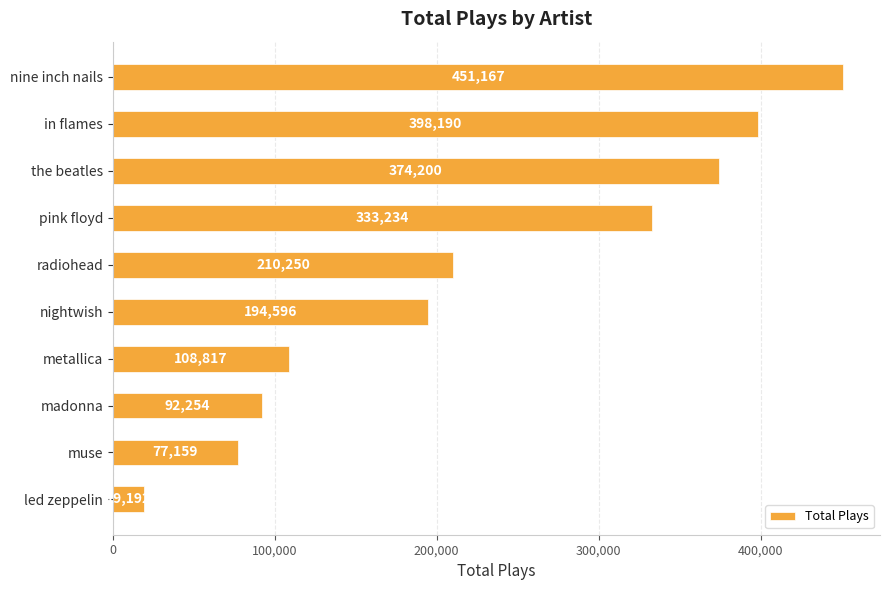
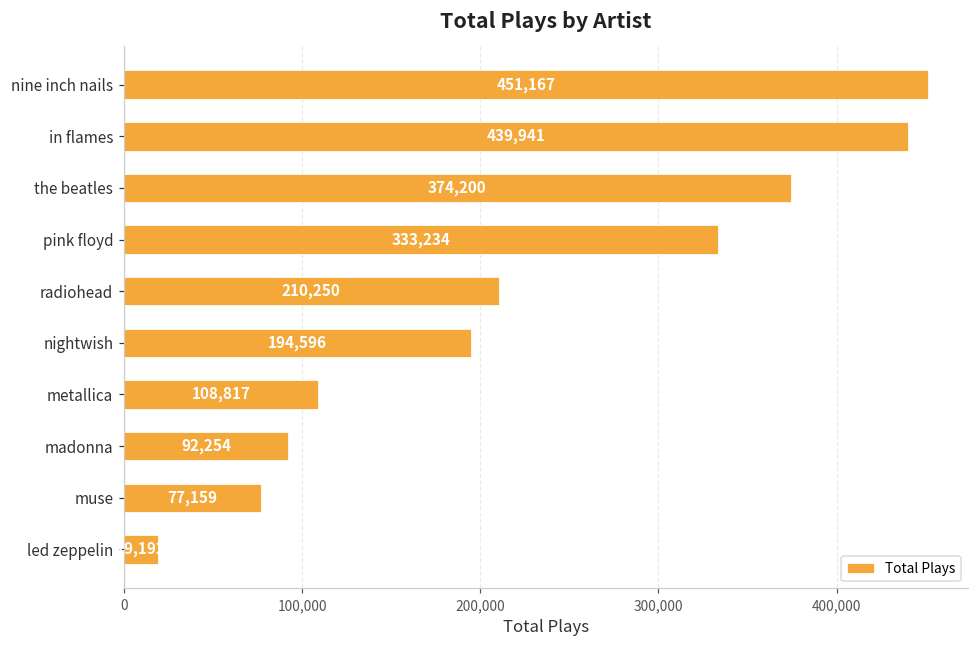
  {
    "nine inch nails": "451,167",
-   "in flames": "398,190",
+   "in flames": "439,941",
    "the beatles": "374,200",
    "pink floyd": "333,234",
    "radiohead": "210,250",
    "nightwish": "194,596",
    "metallica": "108,817",
    "madonna": "92,254",
    "muse": "77,159",
    "led zeppelin": "19,192"
  }
